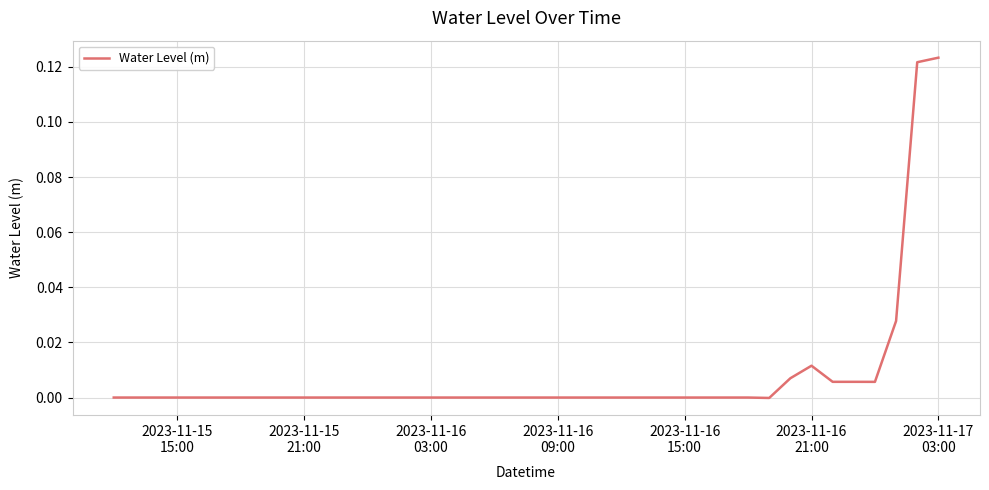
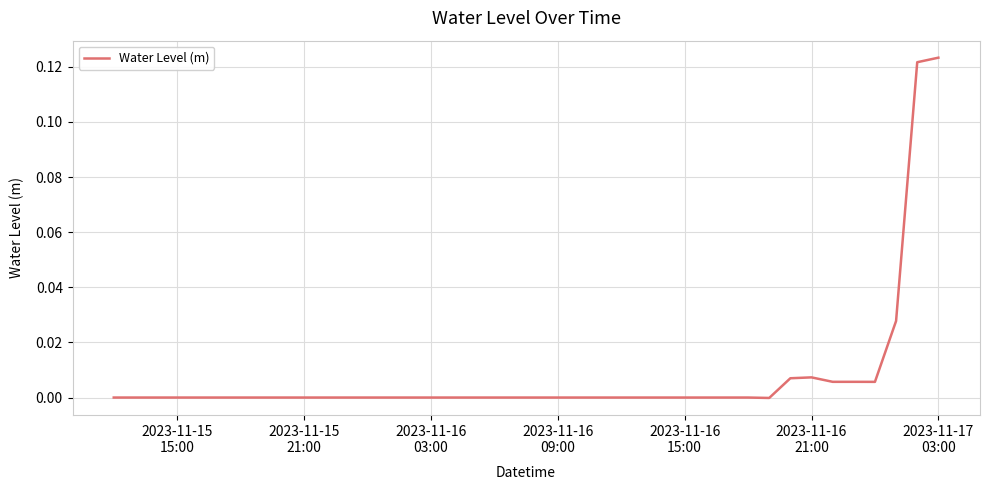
  {
    "2023-11-15 15:00": 0.000,
    "2023-11-15 21:00": 0.000,
    "2023-11-16 03:00": 0.000,
    "2023-11-16 09:00": 0.000,
    "2023-11-16 15:00": 0.000,
-   "2023-11-16 21:00": 0.012,
+   "2023-11-16 21:00": 0.007,
    "2023-11-17 03:00": 0.123
  }
